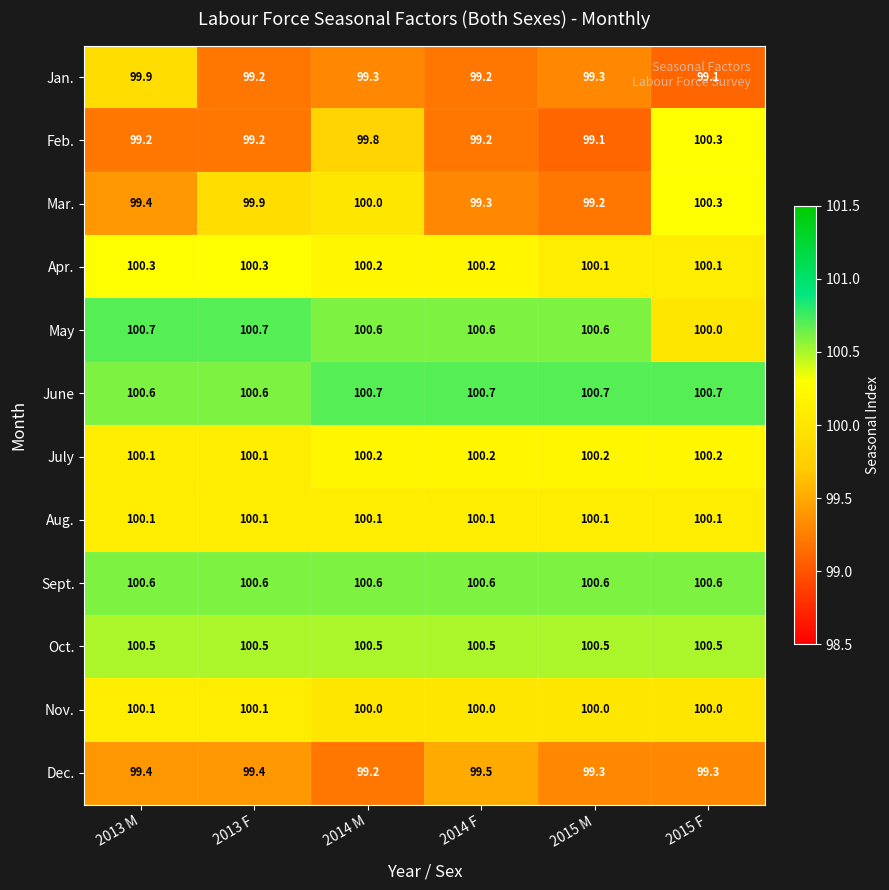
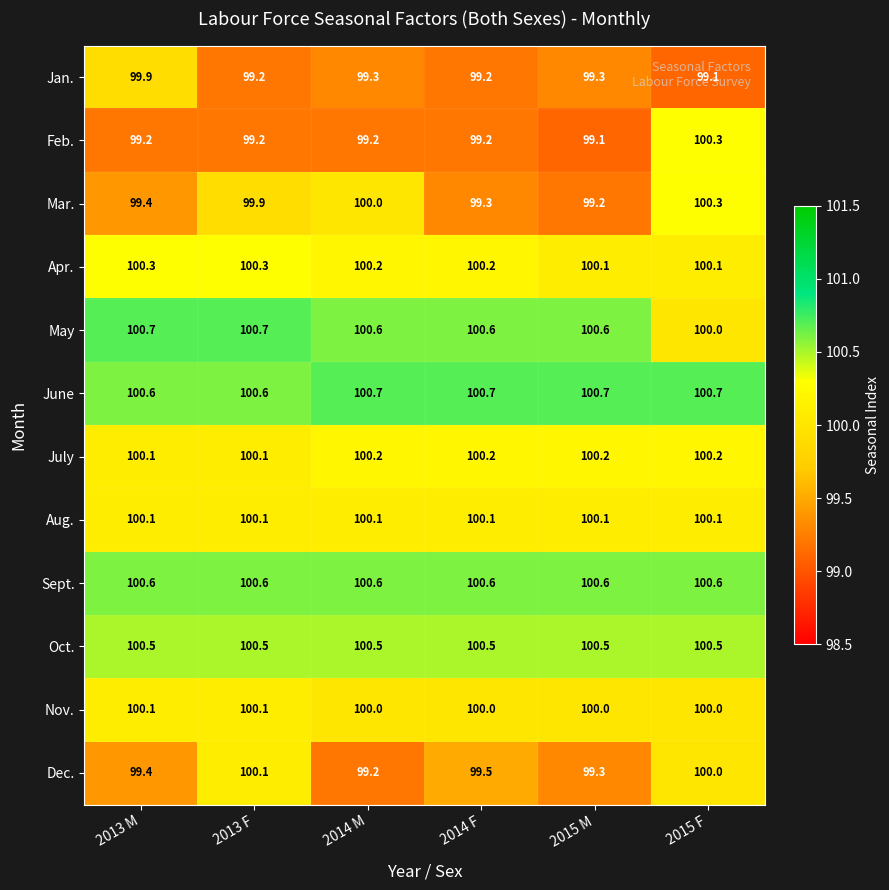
  {
    "Jan.": {
      "2013 M": 99.9,
      "2013 F": 99.2,
      "2014 M": 99.3,
      "2014 F": 99.2,
      "2015 M": 99.3
    },
    "Feb.": {
      "2013 M": 99.2,
      "2013 F": 99.2,
-     "2014 M": 99.8,
+     "2014 M": 99.2,
      "2014 F": 99.2,
      "2015 M": 99.1,
      "2015 F": 100.3
    },
    "Mar.": {
      "2013 M": 99.4,
      "2013 F": 99.9,
      "2014 M": 100.0,
      "2014 F": 99.3,
      "2015 M": 99.2,
      "2015 F": 100.3
    },
    "Apr.": {
      "2013 M": 100.3,
      "2013 F": 100.3,
      "2014 M": 100.2,
      "2014 F": 100.2,
      "2015 M": 100.1,
      "2015 F": 100.1
    },
    "May": {
      "2013 M": 100.7,
      "2013 F": 100.7,
      "2014 M": 100.6,
      "2014 F": 100.6,
      "2015 M": 100.6,
      "2015 F": 100.0
    },
    "June": {
      "2013 M": 100.6,
      "2013 F": 100.6,
      "2014 M": 100.7,
      "2014 F": 100.7,
      "2015 M": 100.7,
      "2015 F": 100.7
    },
    "July": {
      "2013 M": 100.1,
      "2013 F": 100.1,
      "2014 M": 100.2,
      "2014 F": 100.2,
      "2015 M": 100.2,
      "2015 F": 100.2
    },
    "Aug.": {
      "2013 M": 100.1,
      "2013 F": 100.1,
      "2014 M": 100.1,
      "2014 F": 100.1,
      "2015 M": 100.1,
      "2015 F": 100.1
    },
    "Sept.": {
      "2013 M": 100.6,
      "2013 F": 100.6,
      "2014 M": 100.6,
      "2014 F": 100.6,
      "2015 M": 100.6,
      "2015 F": 100.6
    },
    "Oct.": {
      "2013 M": 100.5,
      "2013 F": 100.5,
      "2014 M": 100.5,
      "2014 F": 100.5,
      "2015 M": 100.5,
      "2015 F": 100.5
    },
    "Nov.": {
      "2013 M": 100.1,
      "2013 F": 100.1,
      "2014 M": 100.0,
      "2014 F": 100.0,
      "2015 M": 100.0,
      "2015 F": 100.0
    },
    "Dec.": {
      "2013 M": 99.4,
-     "2013 F": 99.4,
+     "2013 F": 100.1,
      "2014 M": 99.2,
      "2014 F": 99.5,
      "2015 M": 99.3,
-     "2015 F": 99.3
+     "2015 F": 100.0
    }
  }
